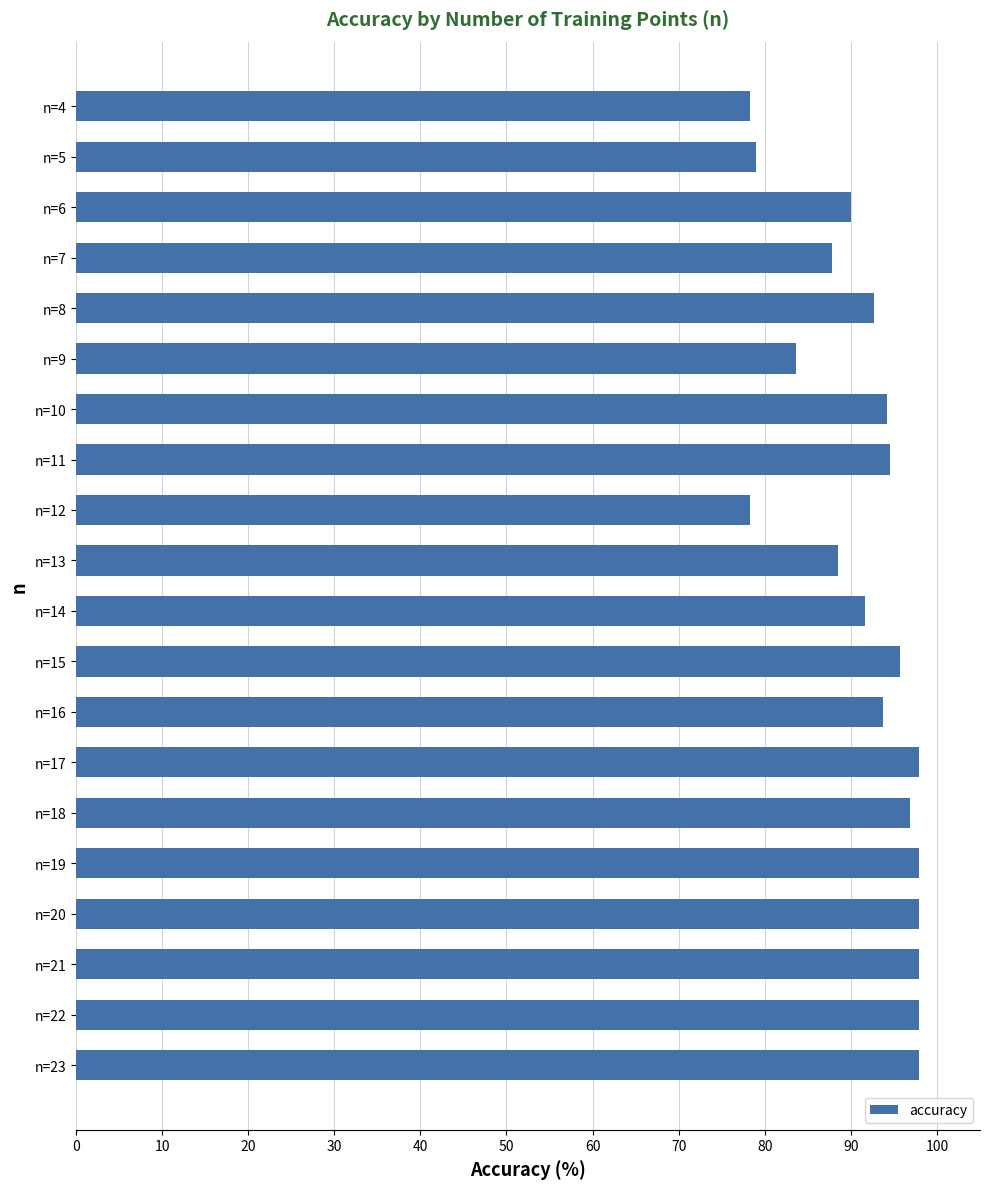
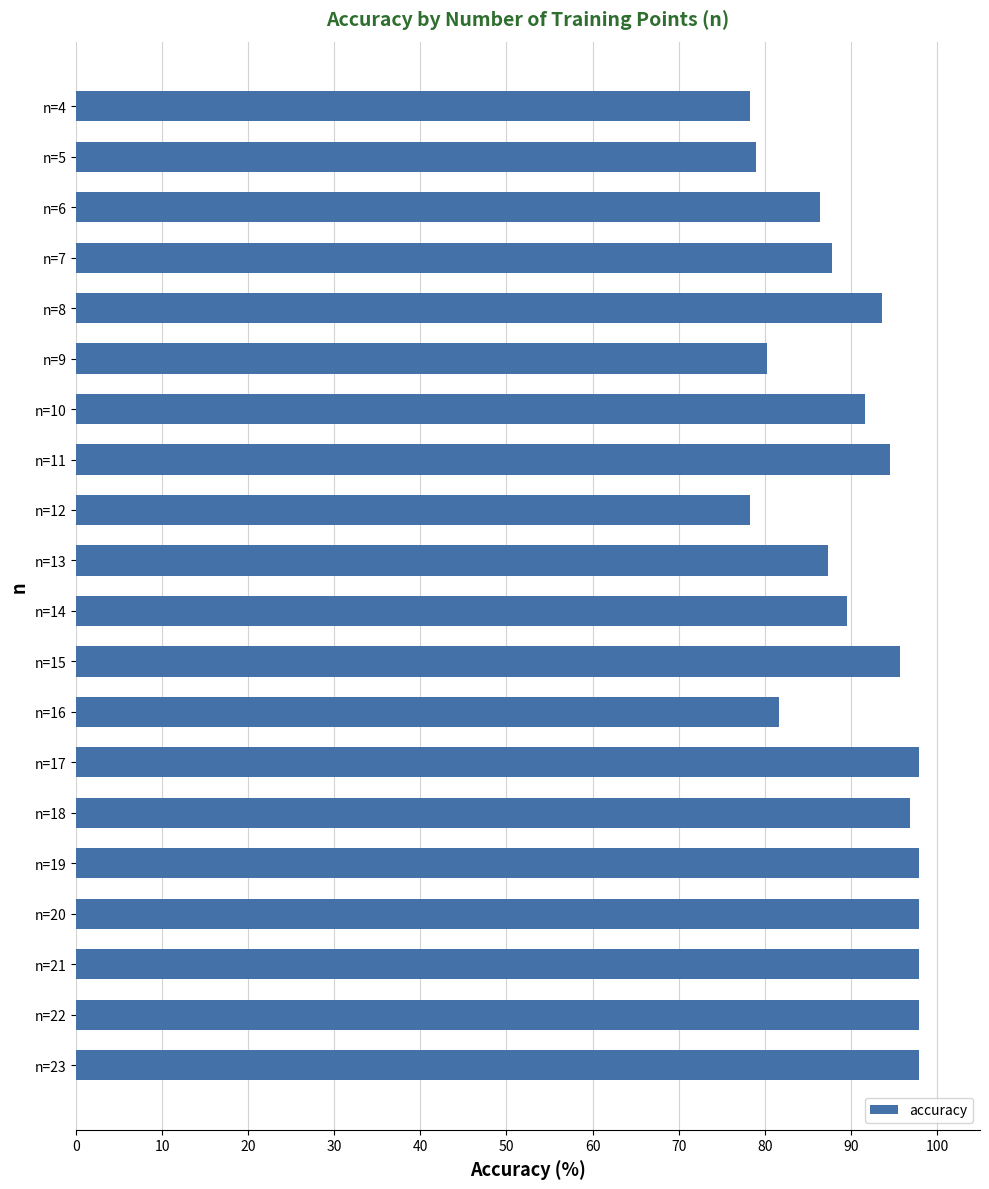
  {
    "n=4": 78,
    "n=5": 79,
-   "n=6": 90,
+   "n=6": 86,
    "n=7": 88,
-   "n=8": 93,
-   "n=9": 84,
-   "n=10": 94,
+   "n=8": 94,
+   "n=9": 80,
+   "n=10": 92,
    "n=11": 95,
    "n=12": 78,
-   "n=13": 89,
-   "n=14": 92,
+   "n=13": 87,
+   "n=14": 90,
    "n=15": 96,
-   "n=16": 94,
+   "n=16": 82,
    "n=17": 98,
    "n=18": 97,
    "n=19": 98,
    "n=20": 98,
    "n=21": 98,
    "n=22": 98,
    "n=23": 98
  }
